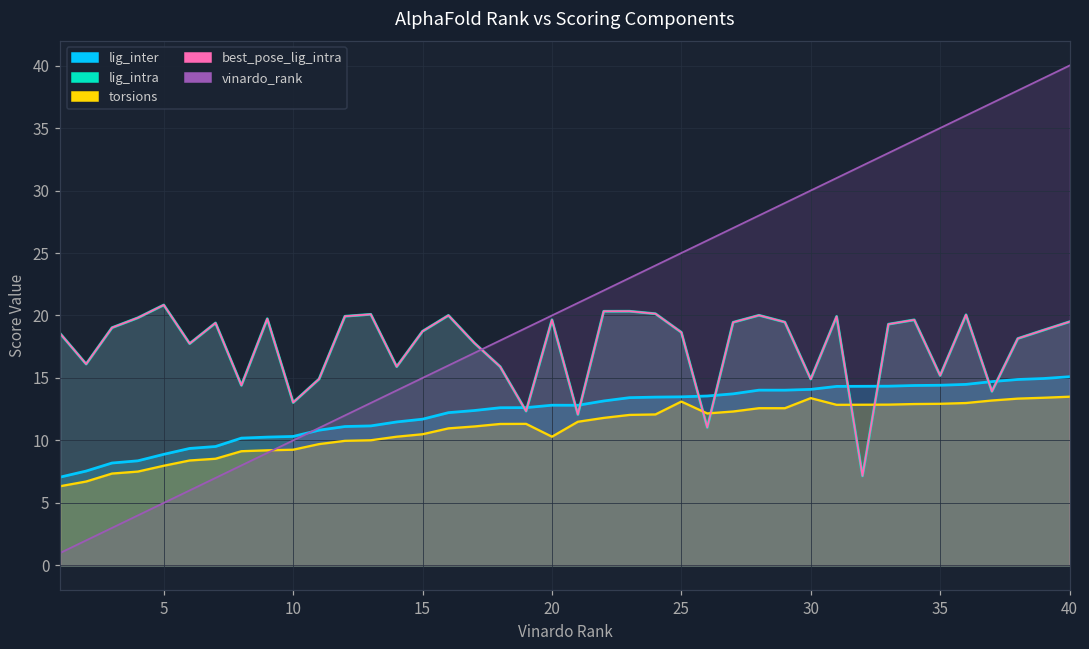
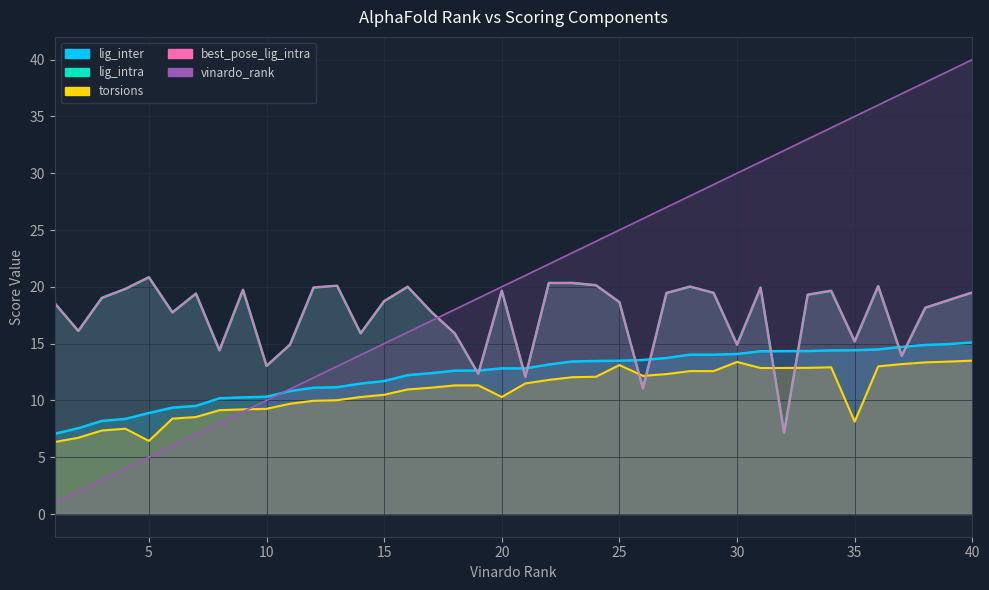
  {
    "lig_inter": {
      "5": 8.9,
      "10": 10.3,
      "15": 11.7,
      "20": 12.8,
      "25": 13.5,
      "30": 14.1,
      "35": 14.4,
      "40": 15.1
    },
    "torsions": {
-     "5": 8.0,
+     "5": 6.4,
      "10": 9.3,
      "15": 10.5,
      "20": 10.3,
      "25": 13.1,
      "30": 13.4,
-     "35": 12.9,
+     "35": 8.1,
      "40": 13.5
    }
  }
